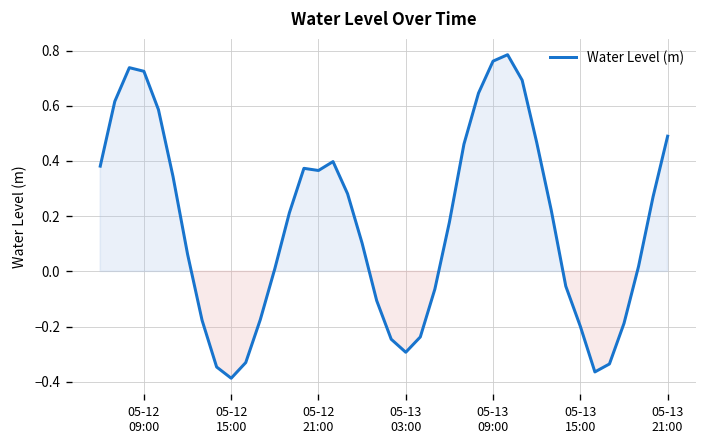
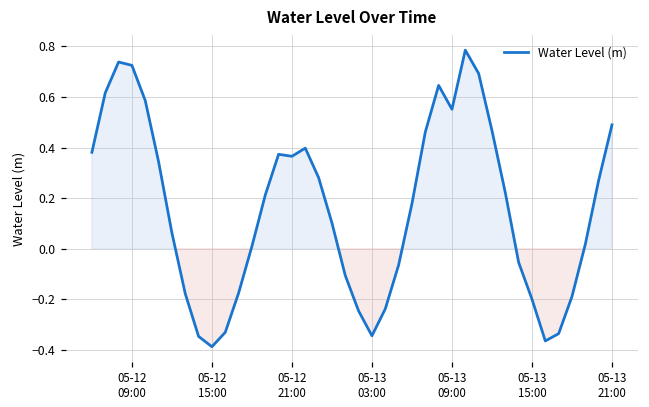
  {
    "05-12 09:00": 0.73,
    "05-12 15:00": -0.39,
    "05-12 21:00": 0.37,
-   "05-13 03:00": -0.29,
-   "05-13 09:00": 0.76,
+   "05-13 03:00": -0.34,
+   "05-13 09:00": 0.55,
    "05-13 15:00": -0.20,
    "05-13 21:00": 0.49
  }
